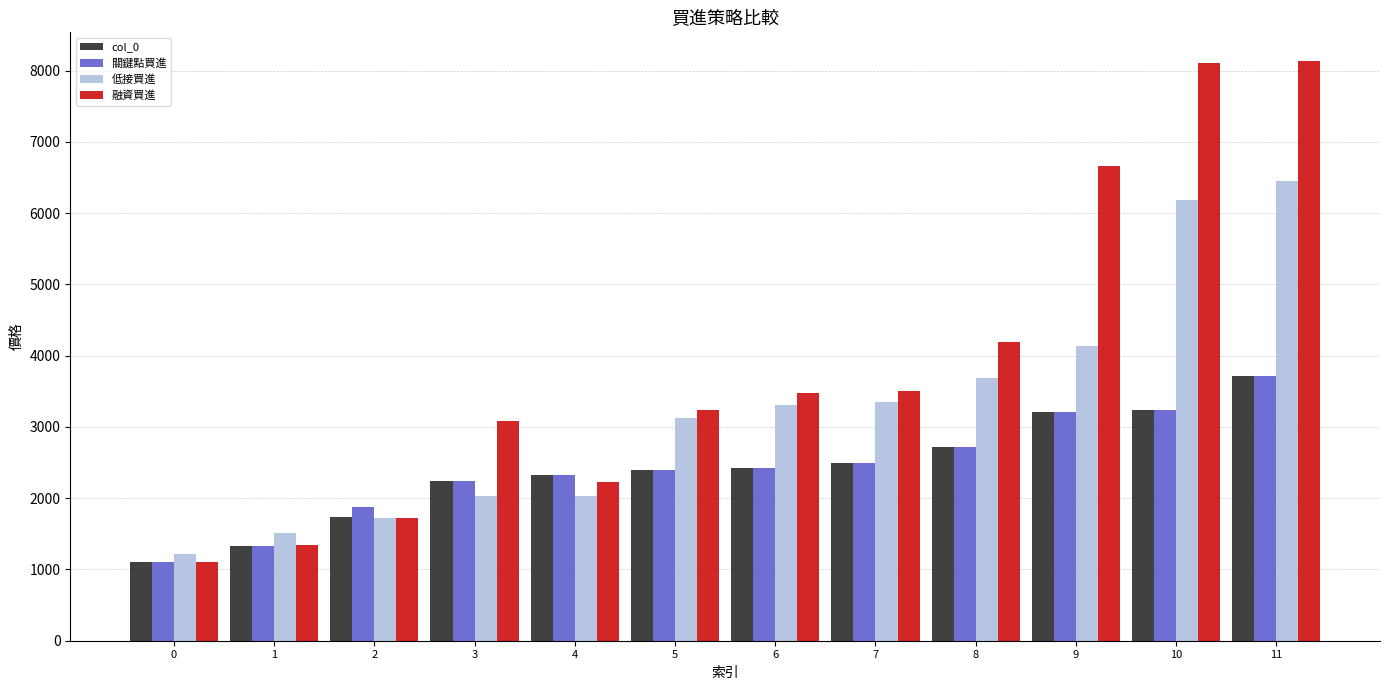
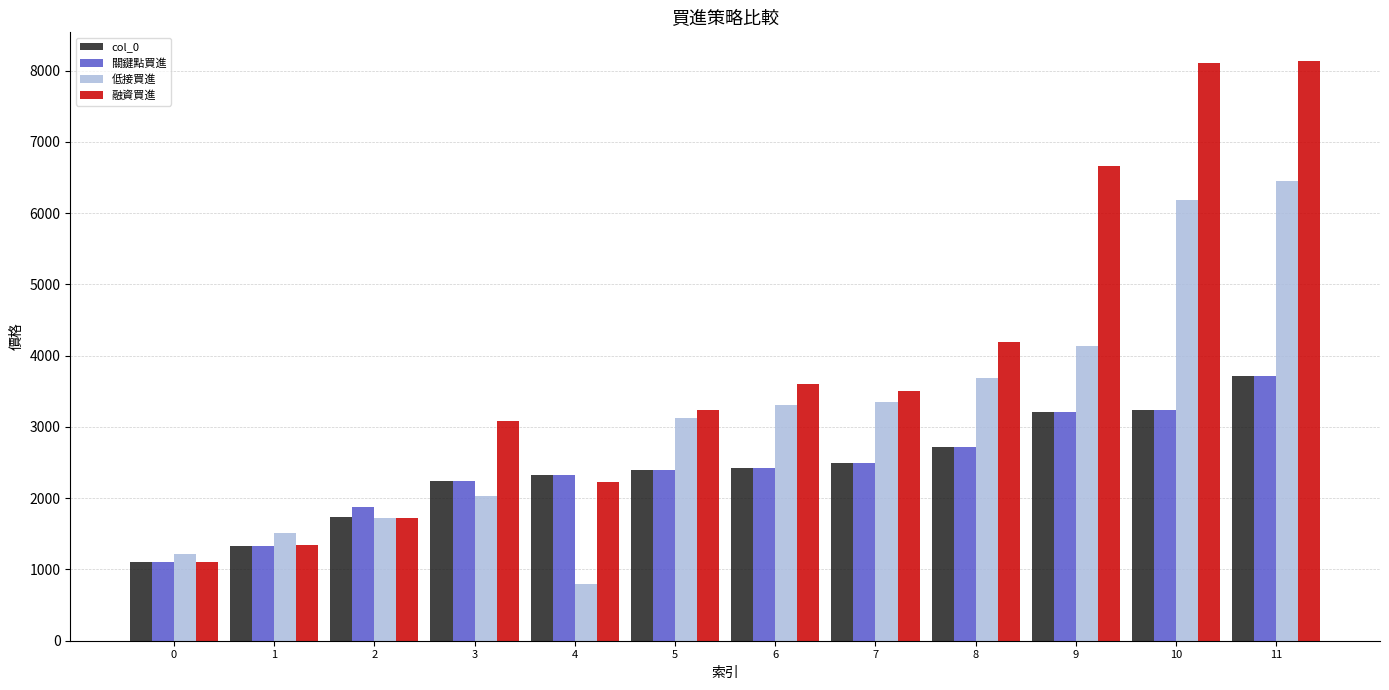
  {
    "col_0": {
      "0": 1100,
      "1": 1300,
      "2": 1700,
      "3": 2200,
      "4": 2300,
      "5": 2400,
      "6": 2400,
      "7": 2500,
      "8": 2700,
      "9": 3200,
      "10": 3200,
      "11": 3700
    },
    "關鍵點買進": {
      "0": 1100,
      "1": 1300,
      "2": 1900,
      "3": 2200,
      "4": 2300,
      "5": 2400,
      "6": 2400,
      "7": 2500,
      "8": 2700,
      "9": 3200,
      "10": 3200,
      "11": 3700
    },
    "低接買進": {
      "0": 1200,
      "1": 1500,
      "2": 1700,
      "3": 2000,
-     "4": 2000,
+     "4": 800,
      "5": 3100,
      "6": 3300,
      "7": 3400,
      "8": 3700,
      "9": 4100,
      "10": 6200,
      "11": 6500
    },
    "融資買進": {
      "0": 1100,
      "1": 1300,
      "2": 1700,
      "3": 3100,
      "4": 2200,
      "5": 3200,
-     "6": 3500,
+     "6": 3600,
      "7": 3500,
      "8": 4200,
      "9": 6700,
      "10": 8100,
      "11": 8100
    }
  }
